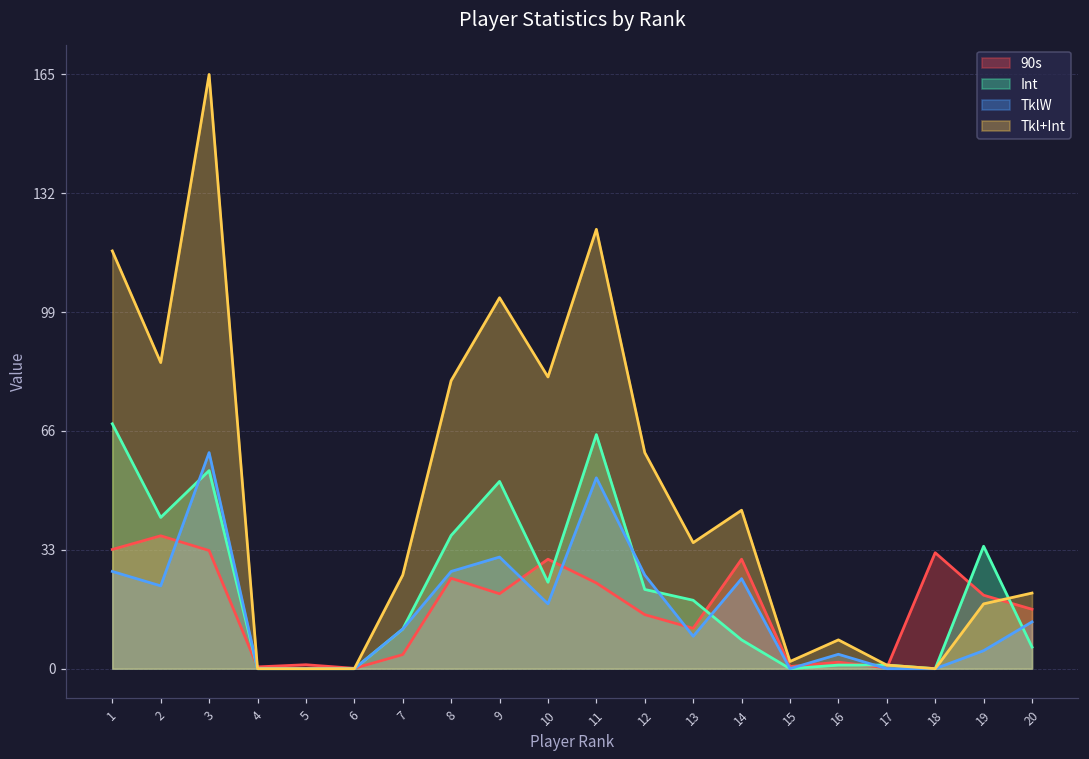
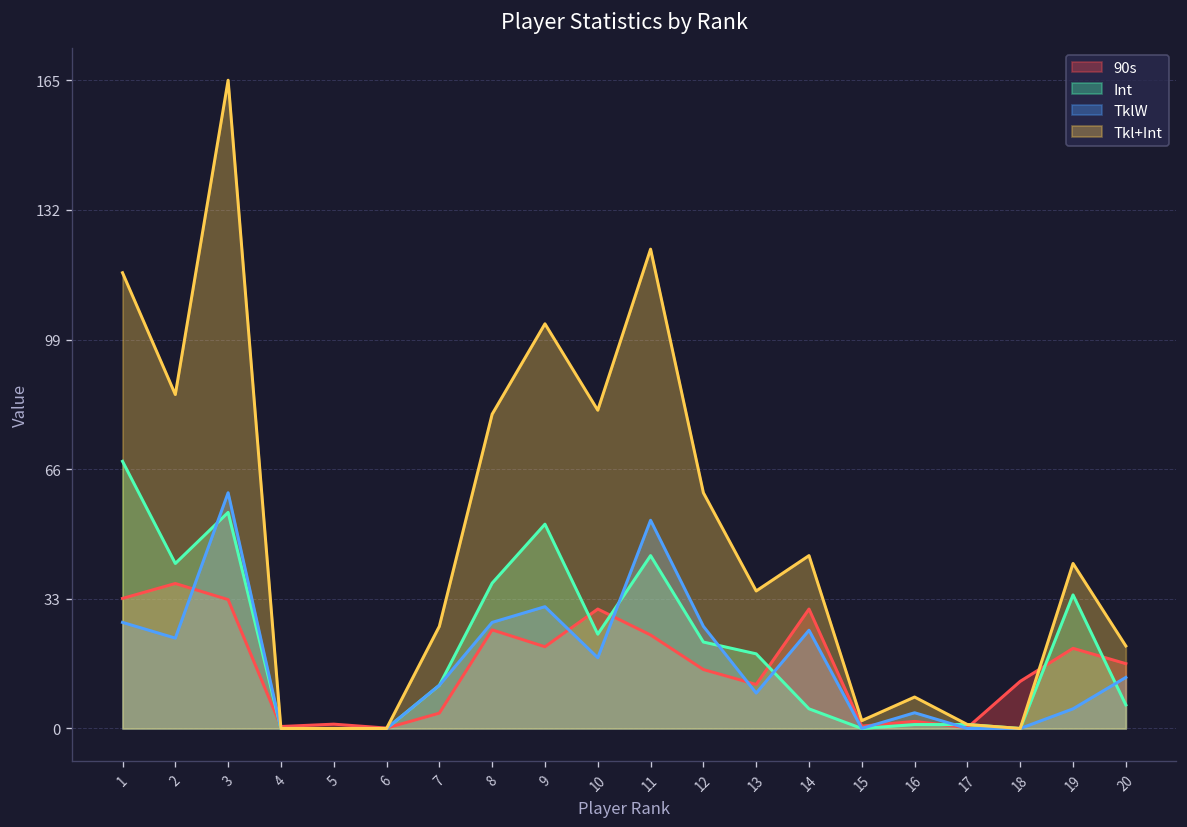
  {
    "90s": {
      "1": 33,
      "2": 37,
      "3": 33,
      "5": 1,
      "7": 4,
      "8": 25,
      "9": 21,
      "10": 30,
      "11": 24,
      "12": 15,
      "13": 11,
      "14": 30,
      "16": 2,
-     "18": 32,
+     "18": 12,
      "19": 20,
      "20": 17
    },
    "Int": {
      "1": 68,
      "2": 42,
      "3": 55,
      "8": 37,
      "9": 52,
      "10": 24,
-     "11": 65,
+     "11": 44,
      "12": 22,
      "13": 19,
-     "14": 8,
+     "14": 5,
      "16": 1,
      "19": 34,
      "20": 6
    },
    "TklW": {
      "1": 27,
      "2": 23,
      "3": 60,
      "8": 27,
      "9": 31,
      "10": 18,
      "11": 53,
      "12": 26,
      "13": 9,
      "14": 25,
      "16": 4,
      "19": 5,
      "20": 13
    },
    "Tkl+Int": {
      "1": 116,
      "2": 85,
      "3": 165,
      "7": 26,
      "8": 80,
      "9": 103,
      "10": 81,
      "11": 122,
      "12": 60,
      "13": 35,
      "14": 44,
      "15": 2,
      "16": 8,
-     "19": 18,
+     "19": 42,
      "20": 21
    }
  }
